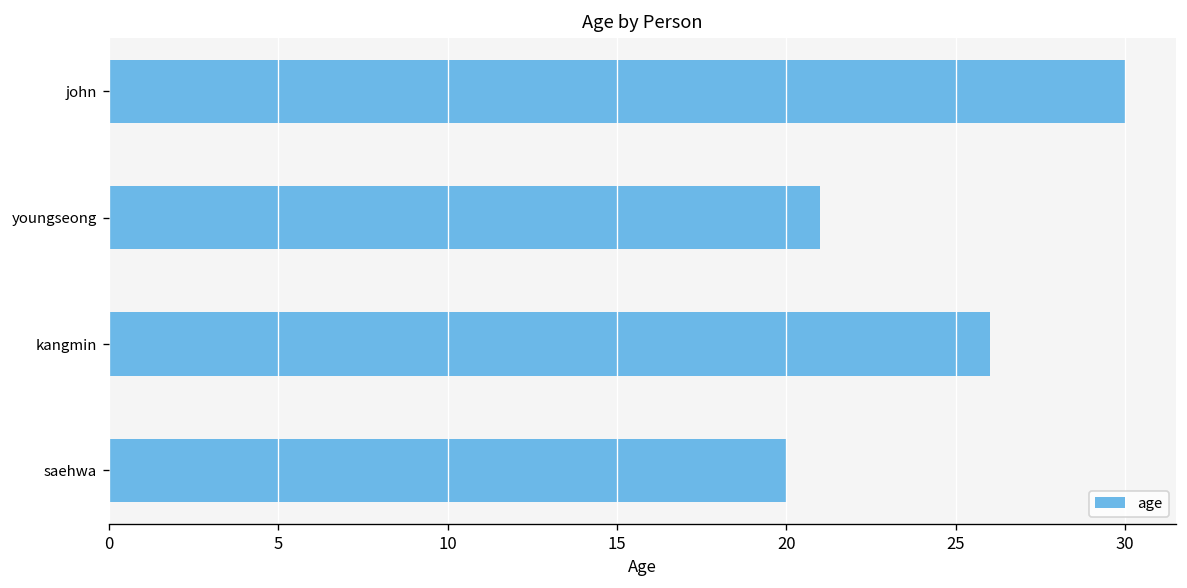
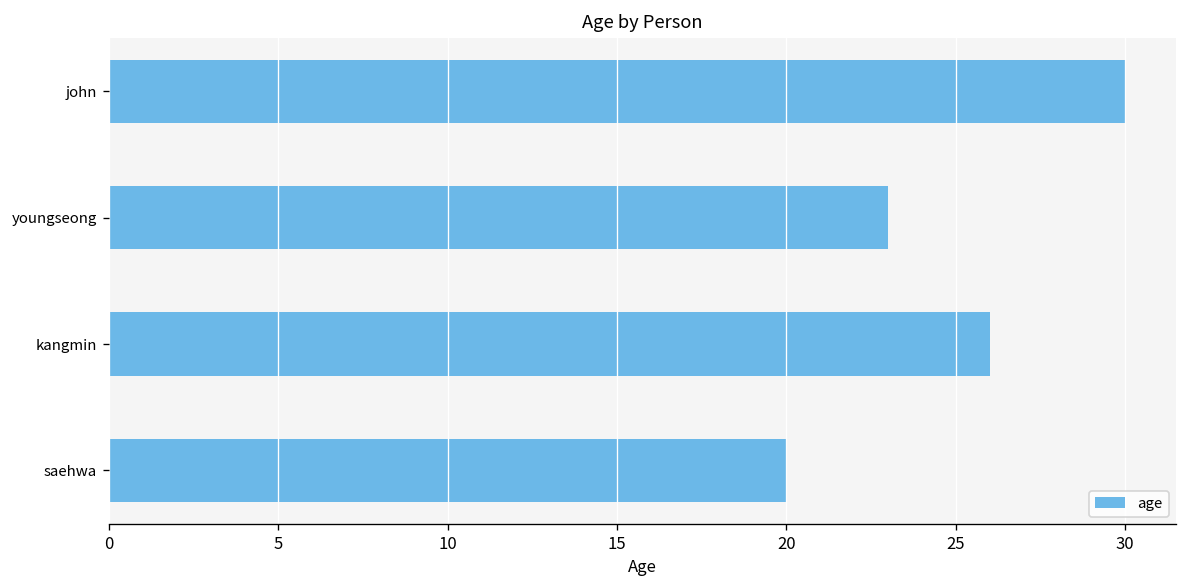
  {
    "john": 30,
-   "youngseong": 21,
+   "youngseong": 23,
    "kangmin": 26,
    "saehwa": 20
  }
